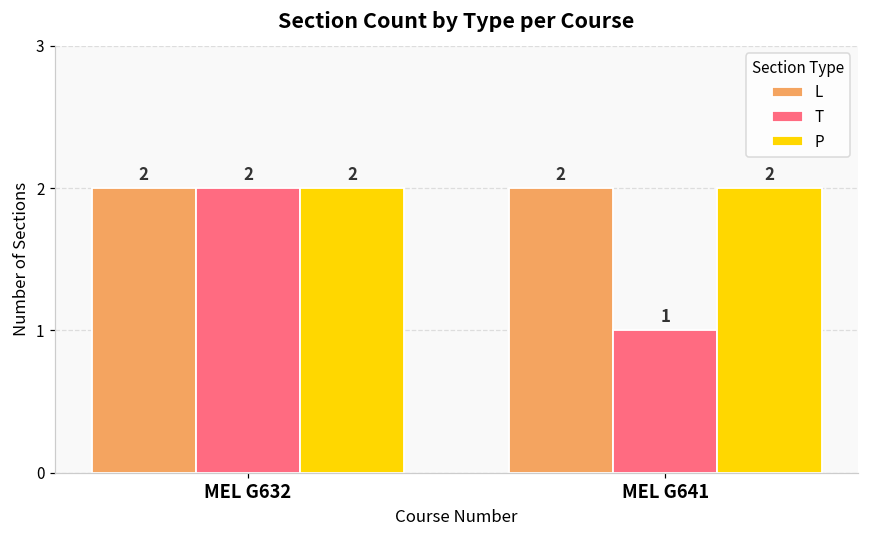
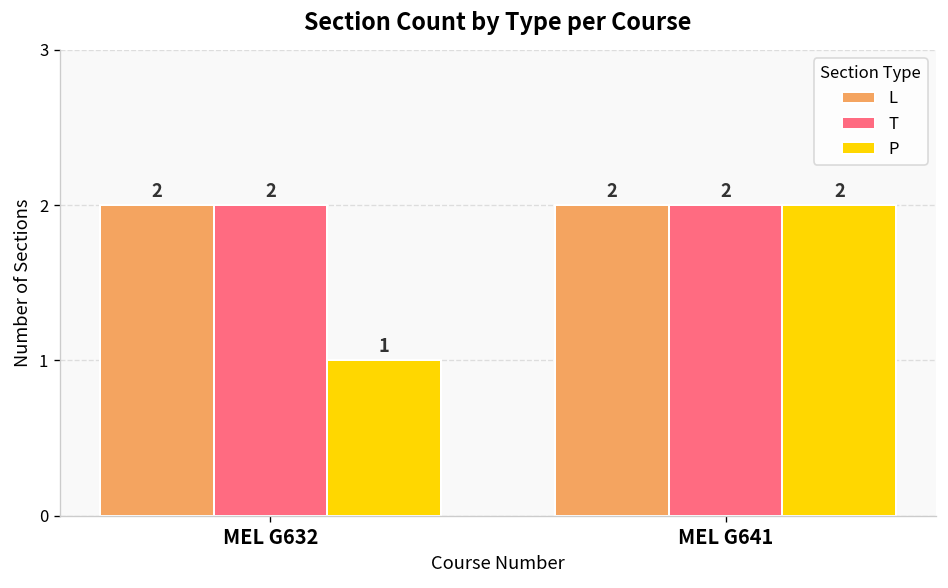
  {
    "L": {
      "MEL G632": 2,
      "MEL G641": 2
    },
    "T": {
      "MEL G632": 2,
-     "MEL G641": 1
+     "MEL G641": 2
    },
    "P": {
-     "MEL G632": 2,
+     "MEL G632": 1,
      "MEL G641": 2
    }
  }
